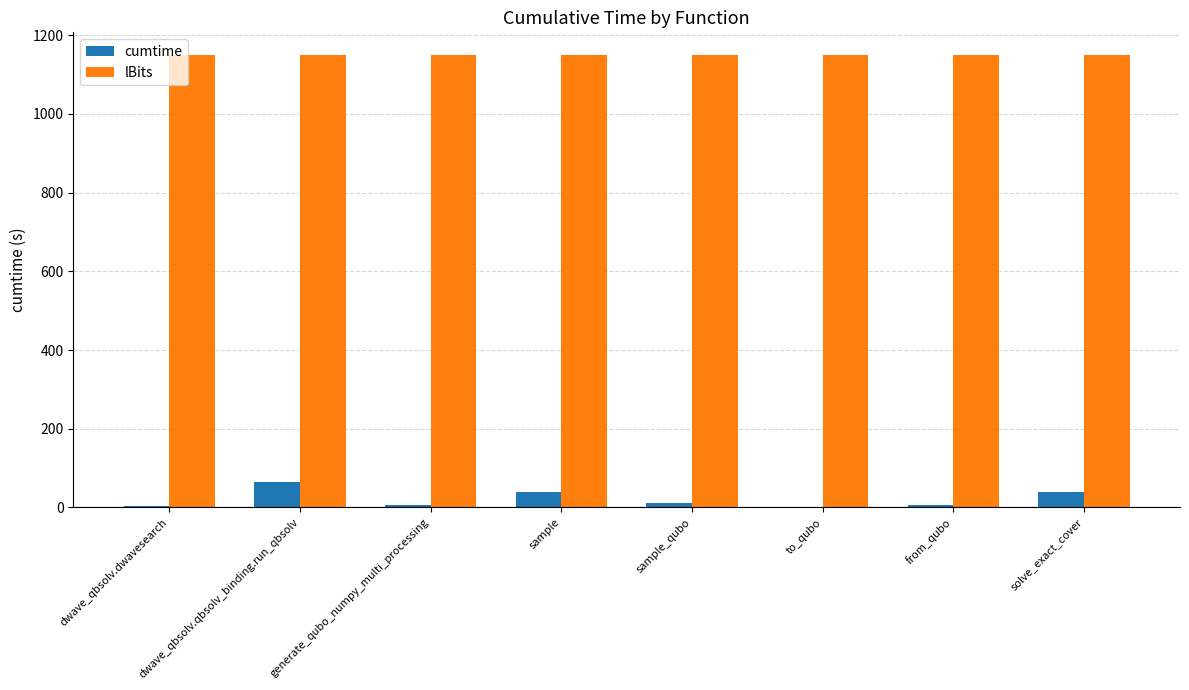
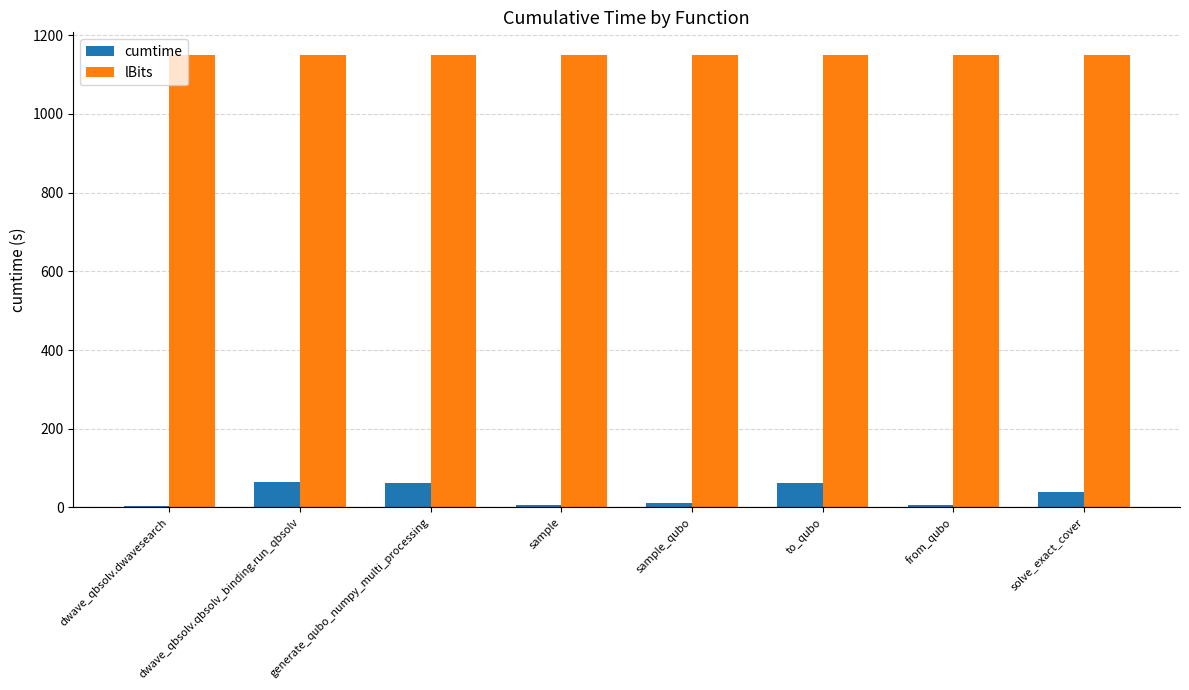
  {
    "cumtime": {
      "dwave_qbsolv.qbsolv_binding.run_qbsolv": 60,
-     "generate_qubo_numpy_multi_processing": 10,
-     "sample": 40,
+     "generate_qubo_numpy_multi_processing": 60,
+     "sample": 10,
      "sample_qubo": 10,
-     "to_qubo": 0,
+     "to_qubo": 60,
      "solve_exact_cover": 40
    },
    "lBits": {
      "dwave_qbsolv.dwavesearch": 1150,
      "dwave_qbsolv.qbsolv_binding.run_qbsolv": 1150,
      "generate_qubo_numpy_multi_processing": 1150,
      "sample": 1150,
      "sample_qubo": 1150,
      "to_qubo": 1150,
      "from_qubo": 1150,
      "solve_exact_cover": 1150
    }
  }
